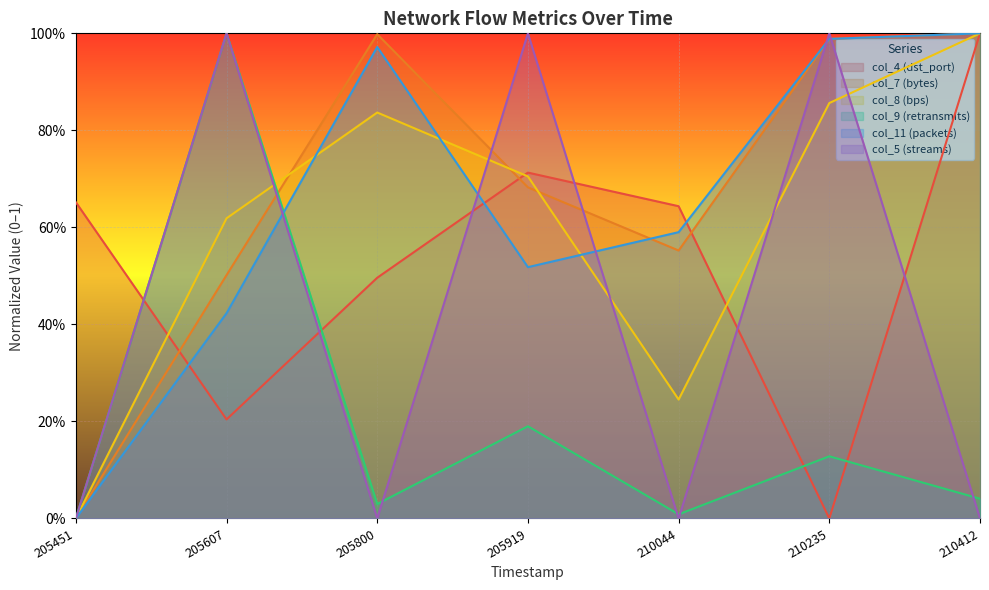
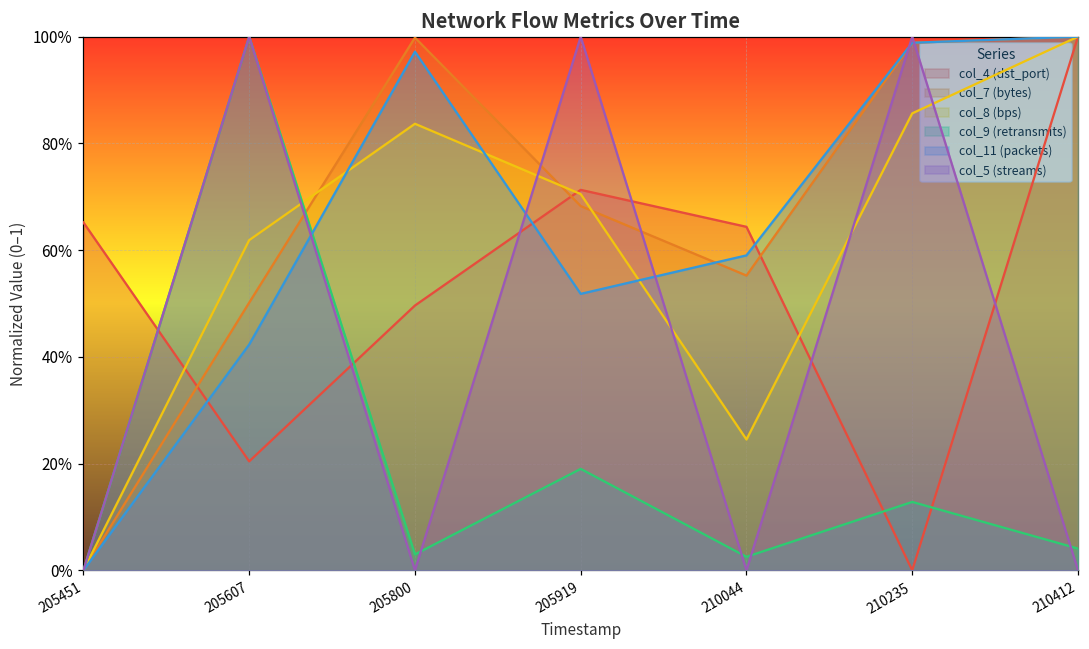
  {
    "col_9 (retransmits)": {
      "205800": "3%",
      "205919": "19%",
-     "210044": "1%",
+     "210044": "3%",
      "210235": "13%",
      "210412": "4%"
    },
    "col_11 (packets)": {
      "205607": "42%",
      "205800": "97%",
      "205919": "52%",
      "210044": "59%"
    },
    "col_5 (streams)": {
      "205800": "0%",
      "205919": "100%",
      "210044": "0%",
      "210235": "100%",
      "210412": "0%"
    }
  }
